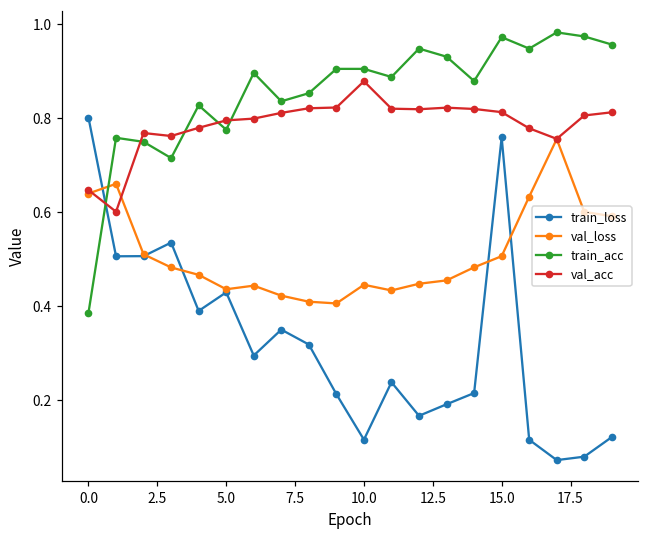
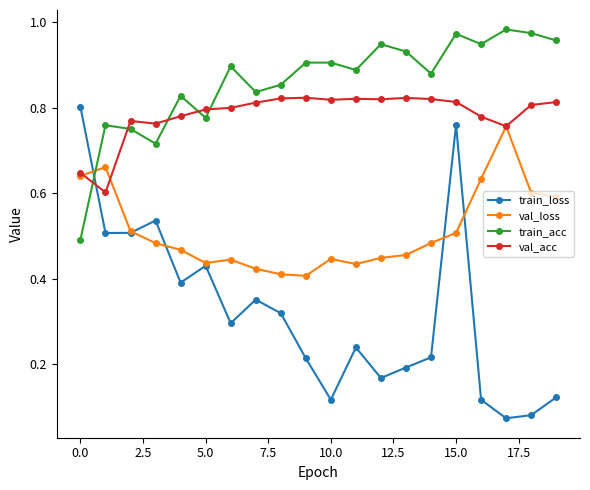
  {
    "train_loss": {
      "0.0": 0.80,
      "5.0": 0.43,
      "10.0": 0.12,
      "15.0": 0.76
    },
    "val_loss": {
      "0.0": 0.64,
      "5.0": 0.44,
      "10.0": 0.45,
      "15.0": 0.51
    },
    "train_acc": {
-     "0.0": 0.39,
+     "0.0": 0.49,
      "5.0": 0.78,
      "10.0": 0.91,
      "15.0": 0.97
    },
    "val_acc": {
      "0.0": 0.65,
      "5.0": 0.80,
-     "10.0": 0.88,
+     "10.0": 0.82,
      "15.0": 0.81
    }
  }
